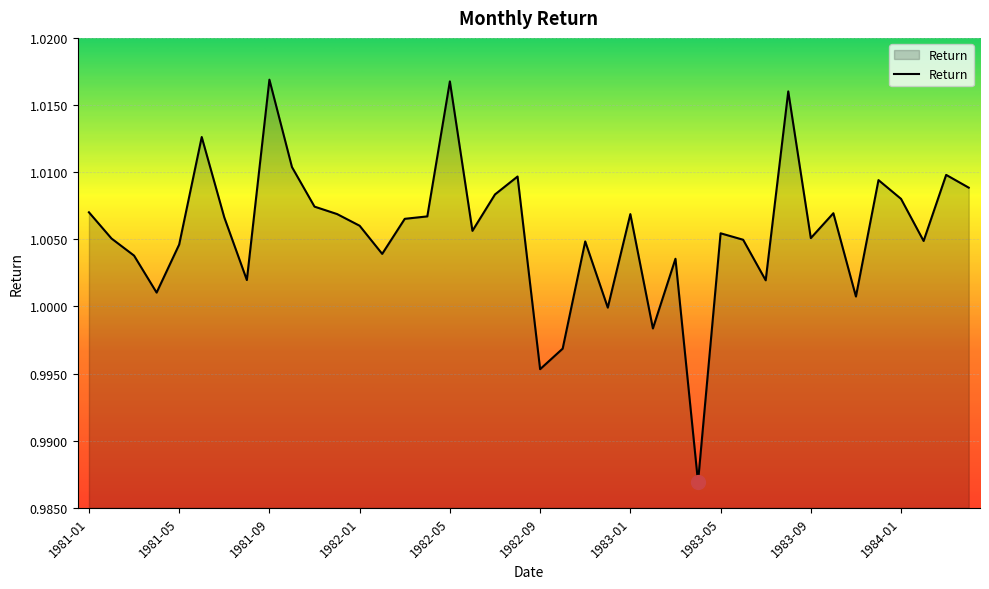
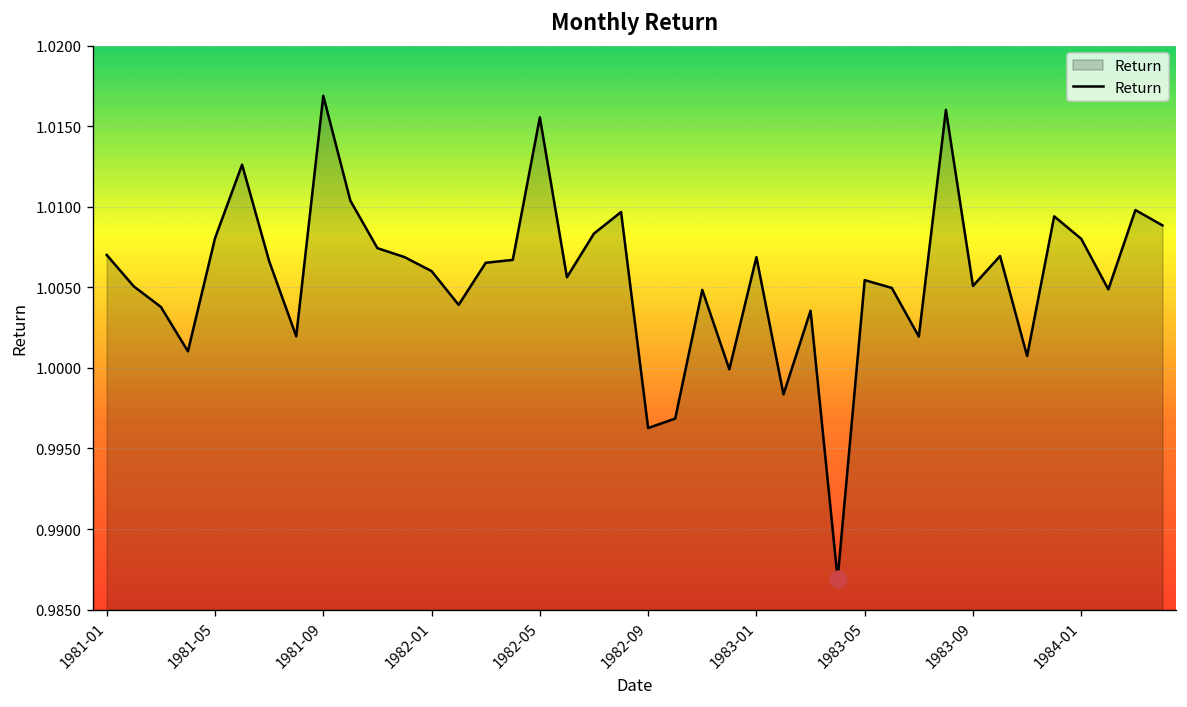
  {
    "Return": {
      "1981-01": 1.0070,
-     "1981-05": 1.0046,
+     "1981-05": 1.0080,
      "1981-09": 1.0169,
      "1982-01": 1.0060,
-     "1982-05": 1.0168,
-     "1982-09": 0.9953,
+     "1982-05": 1.0156,
+     "1982-09": 0.9963,
      "1983-01": 1.0069,
      "1983-05": 1.0054,
      "1983-09": 1.0051,
      "1984-01": 1.0080
    }
  }
